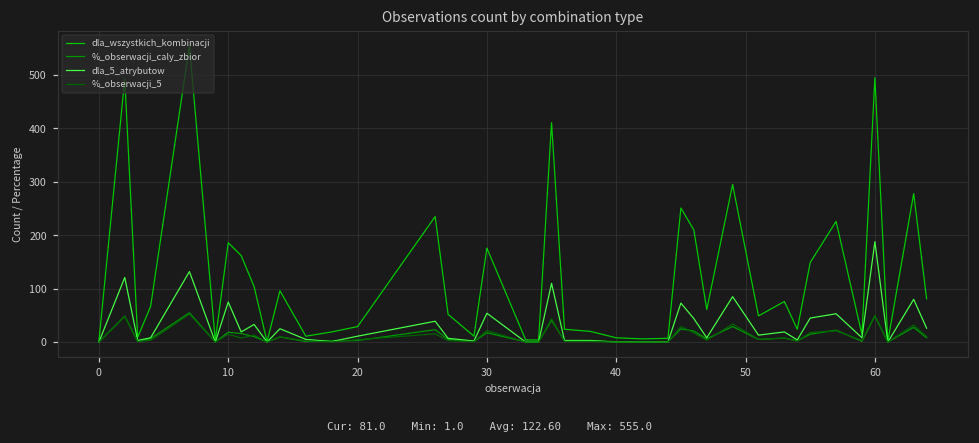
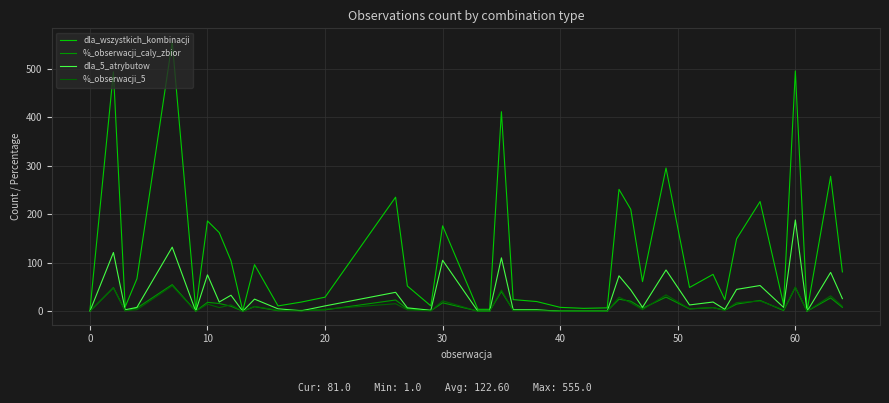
  {
    "dla_5_atrybutow": {
      "10": 80,
      "20": 10,
-     "30": 50,
+     "30": 110,
      "60": 190
    }
  }
